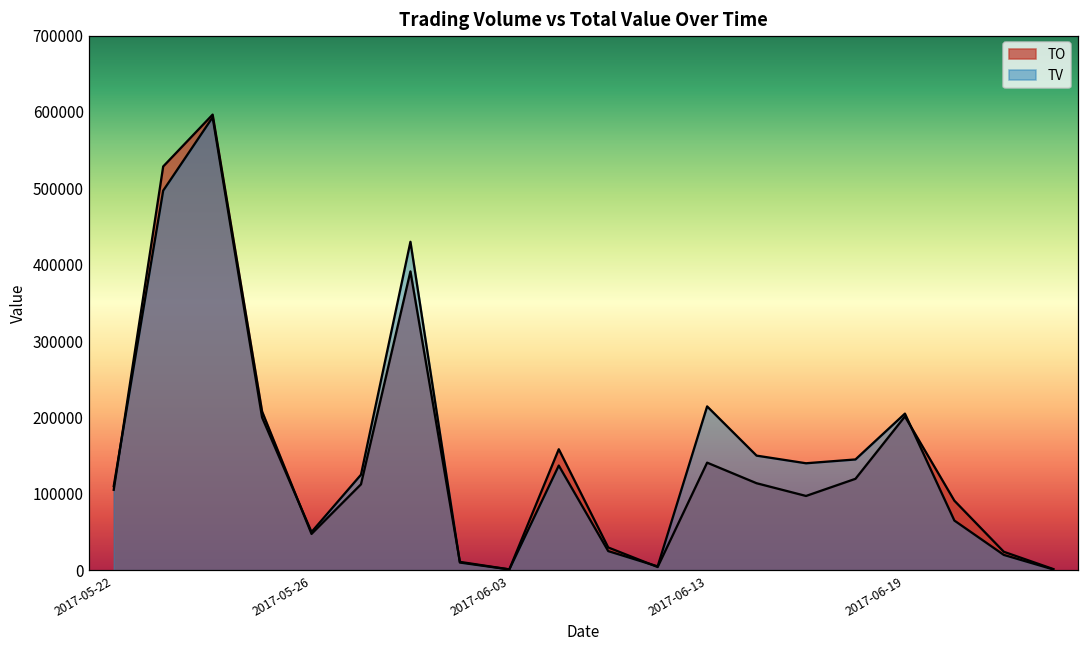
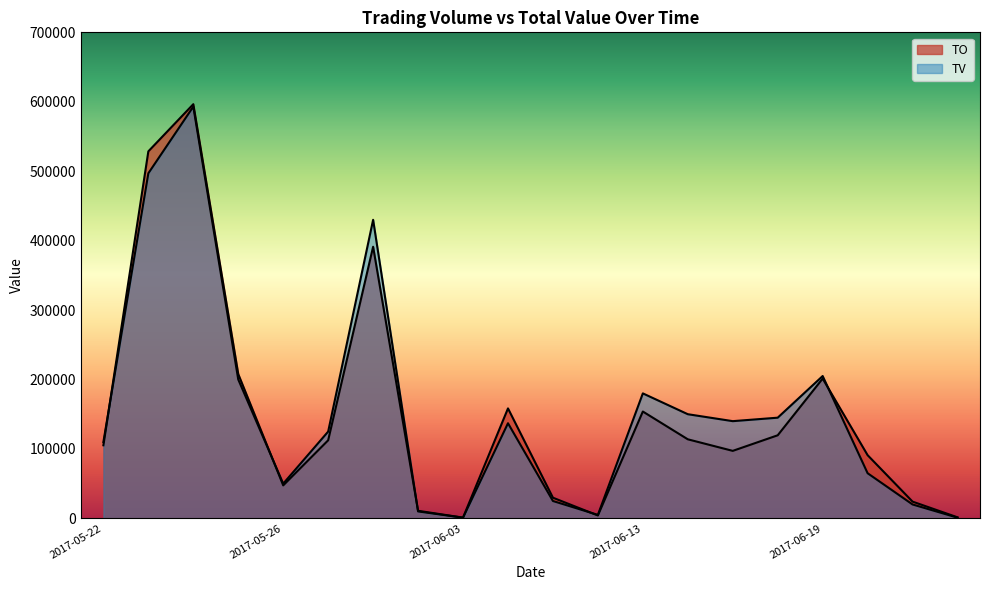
  {
    "TO": {
      "2017-05-22": 110000,
-     "2017-06-13": 140000,
+     "2017-06-13": 150000,
      "2017-06-19": 200000
    },
    "TV": {
      "2017-05-22": 110000,
-     "2017-06-13": 210000,
+     "2017-06-13": 180000,
      "2017-06-19": 210000
    }
  }
